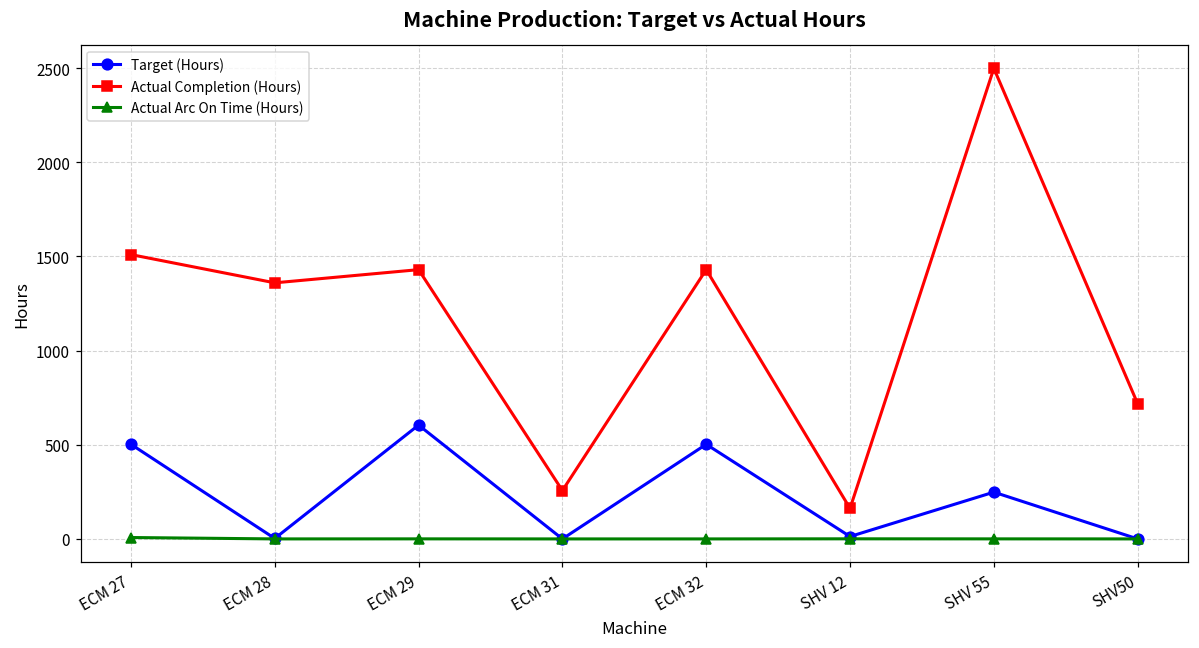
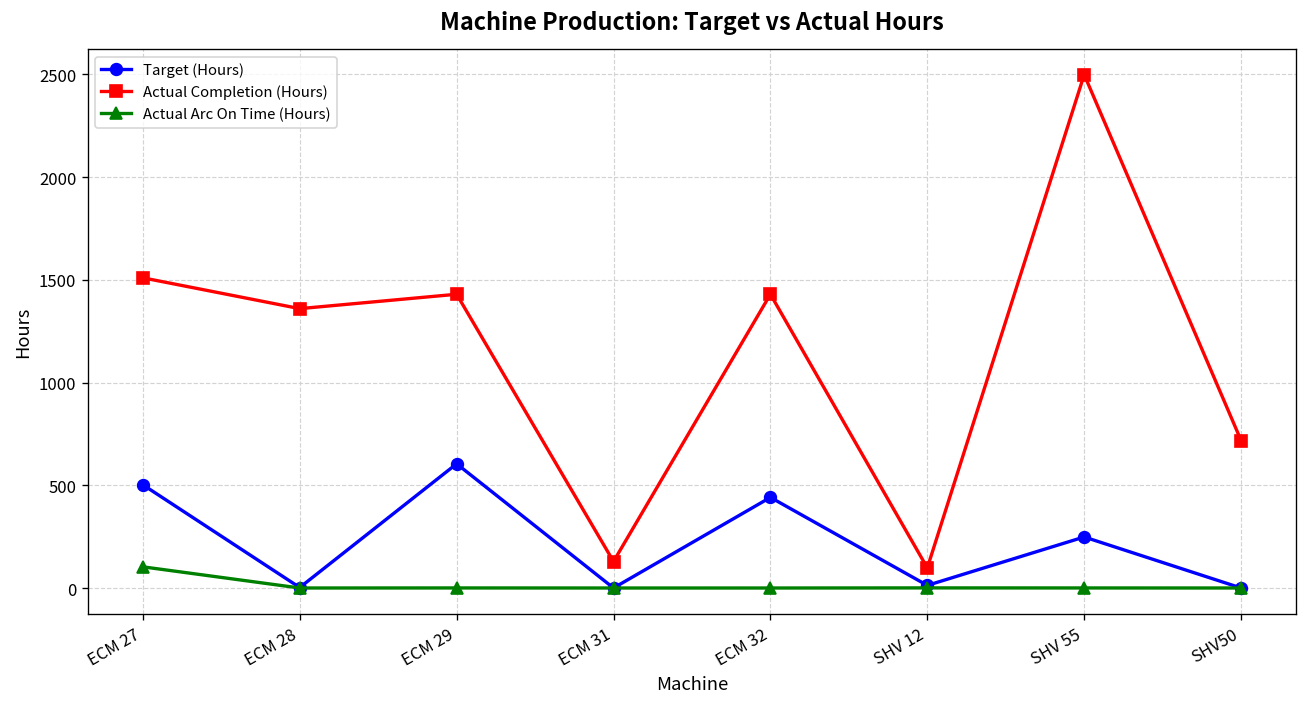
  {
    "Target (Hours)": {
      "ECM 27": 500,
      "ECM 29": 600,
-     "ECM 32": 500,
+     "ECM 32": 440,
      "SHV 55": 250
    },
    "Actual Completion (Hours)": {
      "ECM 27": 1510,
      "ECM 28": 1360,
      "ECM 29": 1430,
-     "ECM 31": 260,
+     "ECM 31": 130,
      "ECM 32": 1430,
-     "SHV 12": 160,
+     "SHV 12": 100,
      "SHV 55": 2500,
      "SHV50": 720
    },
    "Actual Arc On Time (Hours)": {
-     "ECM 27": 10,
+     "ECM 27": 100,
      "ECM 29": 0,
      "ECM 32": 0,
      "SHV 55": 0
    }
  }
